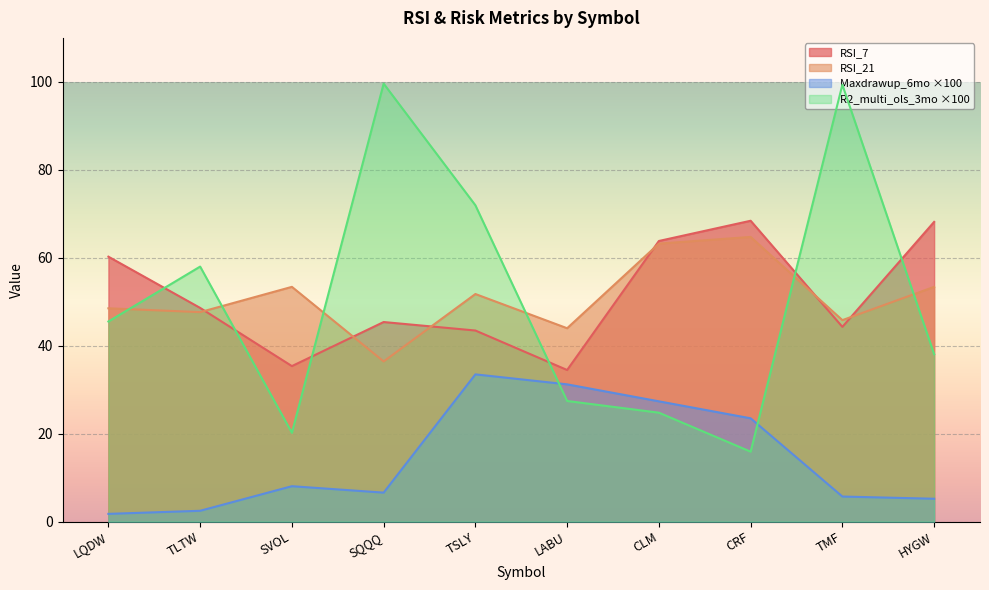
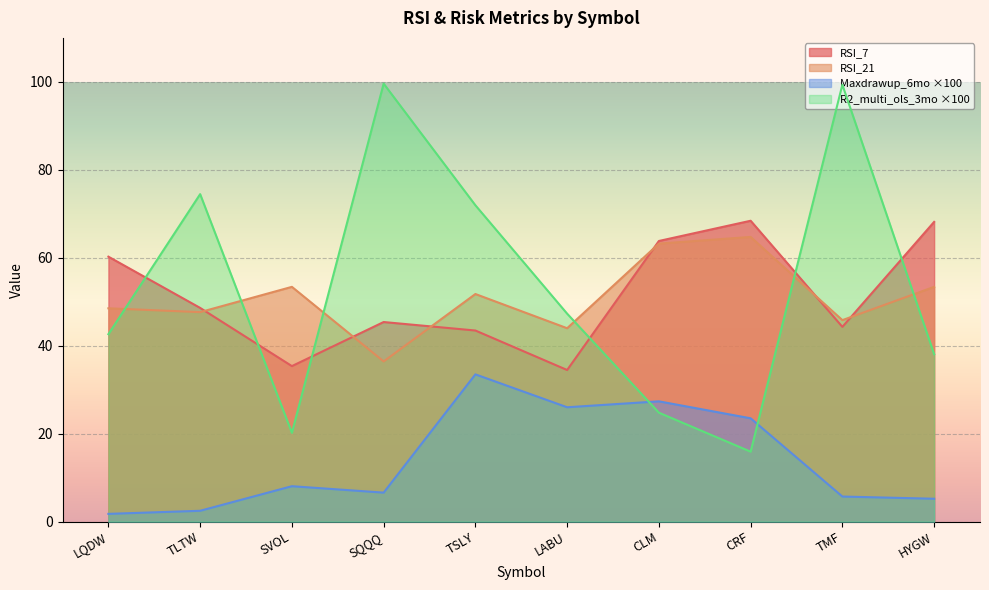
  {
    "Maxdrawup_6mo ×100": {
      "LQDW": 2,
      "TLTW": 2,
      "SVOL": 8,
      "SQQQ": 7,
      "TSLY": 33,
-     "LABU": 31,
+     "LABU": 26,
      "CLM": 27,
      "CRF": 24,
      "TMF": 6,
      "HYGW": 5
    },
    "R2_multi_ols_3mo ×100": {
-     "LQDW": 46,
-     "TLTW": 58,
+     "LQDW": 43,
+     "TLTW": 74,
      "SVOL": 20,
      "SQQQ": 100,
      "TSLY": 72,
-     "LABU": 27,
+     "LABU": 47,
      "CLM": 25,
      "CRF": 16,
      "HYGW": 38
    }
  }
